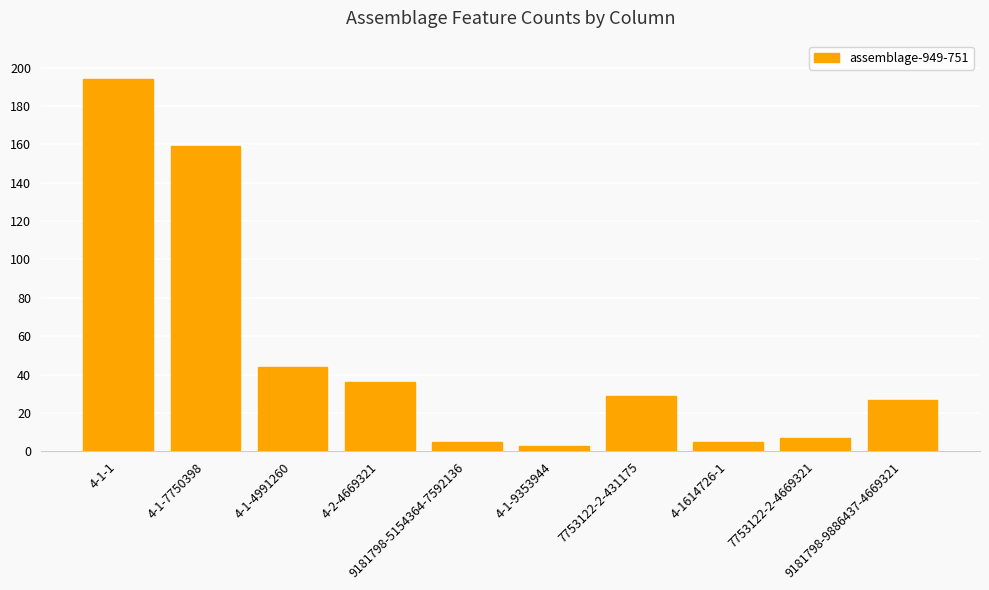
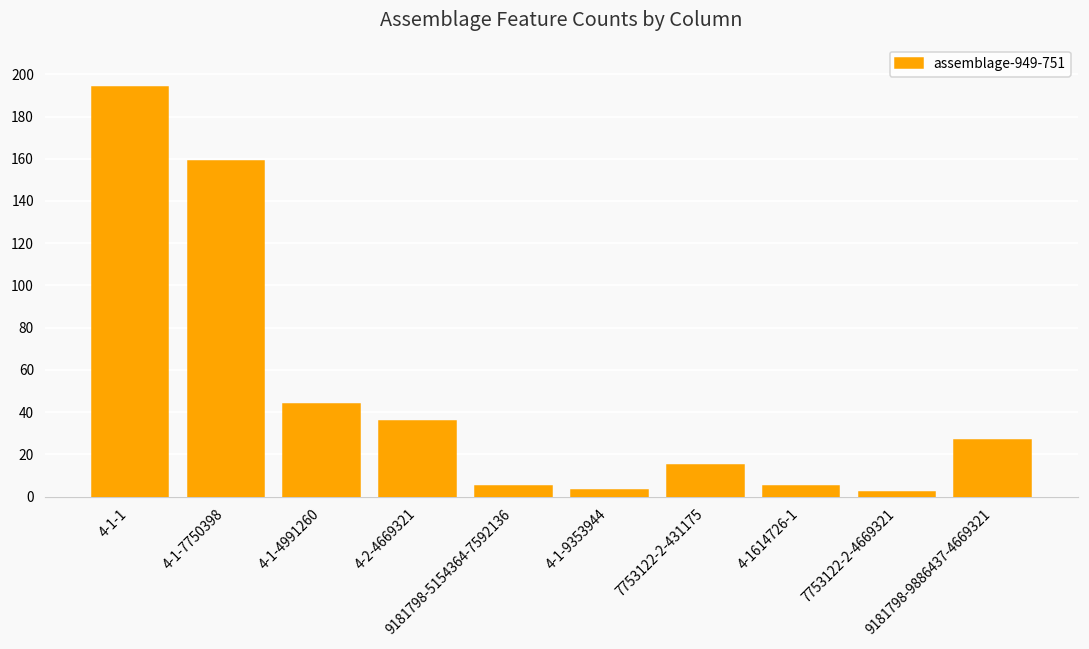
  {
    "4-1-1": 194,
    "4-1-7750398": 159,
    "4-1-4991260": 44,
    "4-2-4669321": 36,
    "9181798-5154364-7592136": 5,
    "4-1-9353944": 3,
-   "7753122-2-431175": 29,
+   "7753122-2-431175": 15,
    "4-1614726-1": 5,
-   "7753122-2-4669321": 7,
+   "7753122-2-4669321": 2,
    "9181798-9886437-4669321": 27
  }
